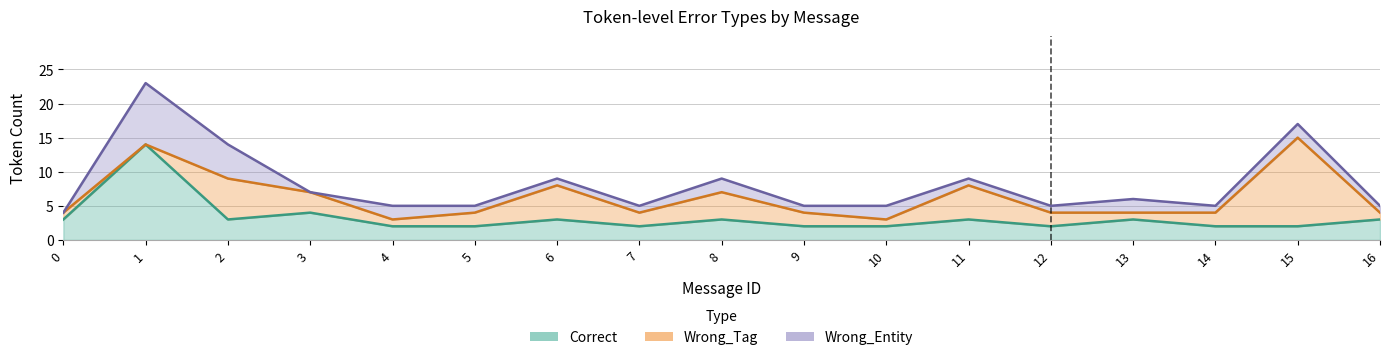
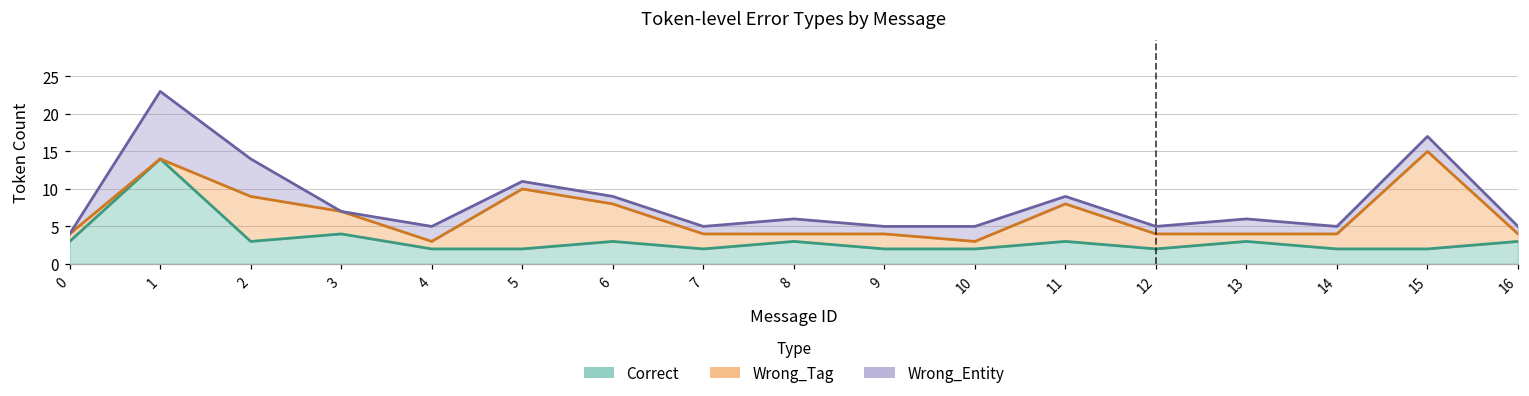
  {
    "Wrong_Tag": {
      "2": 9,
      "4": 3,
-     "5": 2,
+     "5": 8,
      "6": 8,
      "7": 4,
-     "8": 4,
+     "8": 1,
      "9": 4,
      "10": 3,
      "11": 8,
      "12": 4,
      "13": 4,
      "14": 4,
      "15": 15,
      "16": 4
    }
  }
